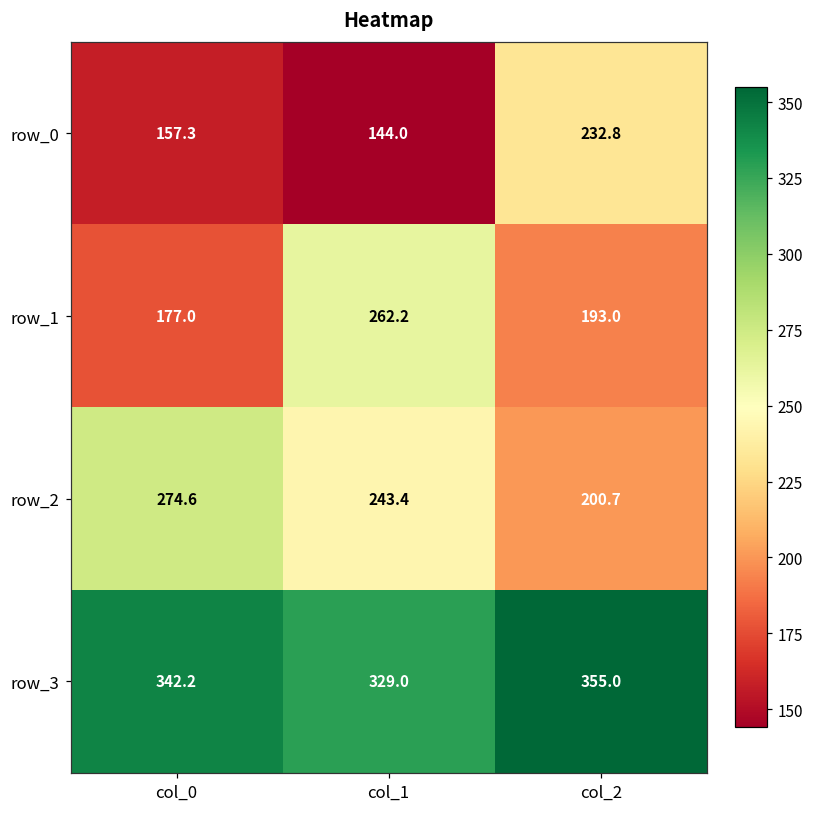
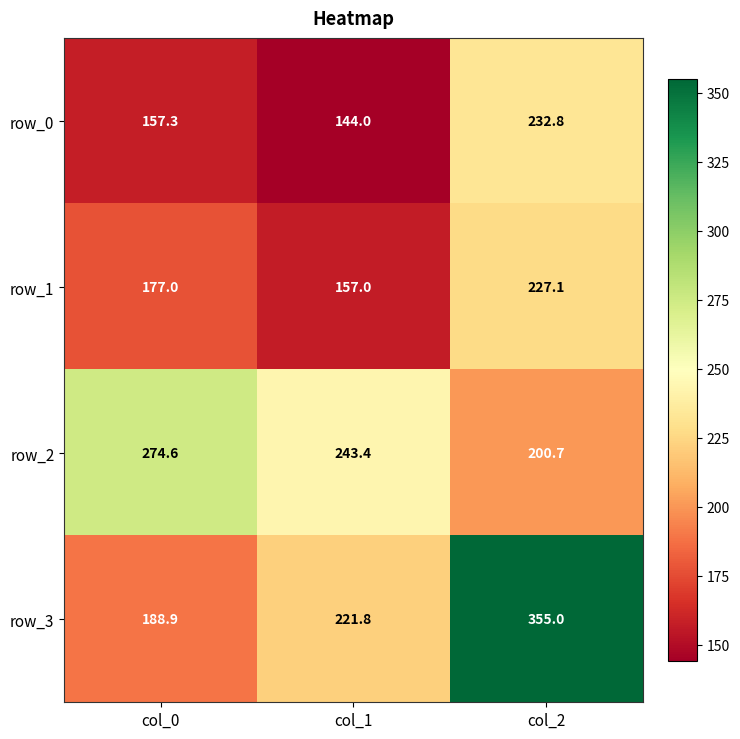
  {
    "row_0": {
      "col_0": 157.3,
      "col_1": 144.0,
      "col_2": 232.8
    },
    "row_1": {
      "col_0": 177.0,
-     "col_1": 262.2,
-     "col_2": 193.0
+     "col_1": 157.0,
+     "col_2": 227.1
    },
    "row_2": {
      "col_0": 274.6,
      "col_1": 243.4,
      "col_2": 200.7
    },
    "row_3": {
-     "col_0": 342.2,
-     "col_1": 329.0,
+     "col_0": 188.9,
+     "col_1": 221.8,
      "col_2": 355.0
    }
  }
